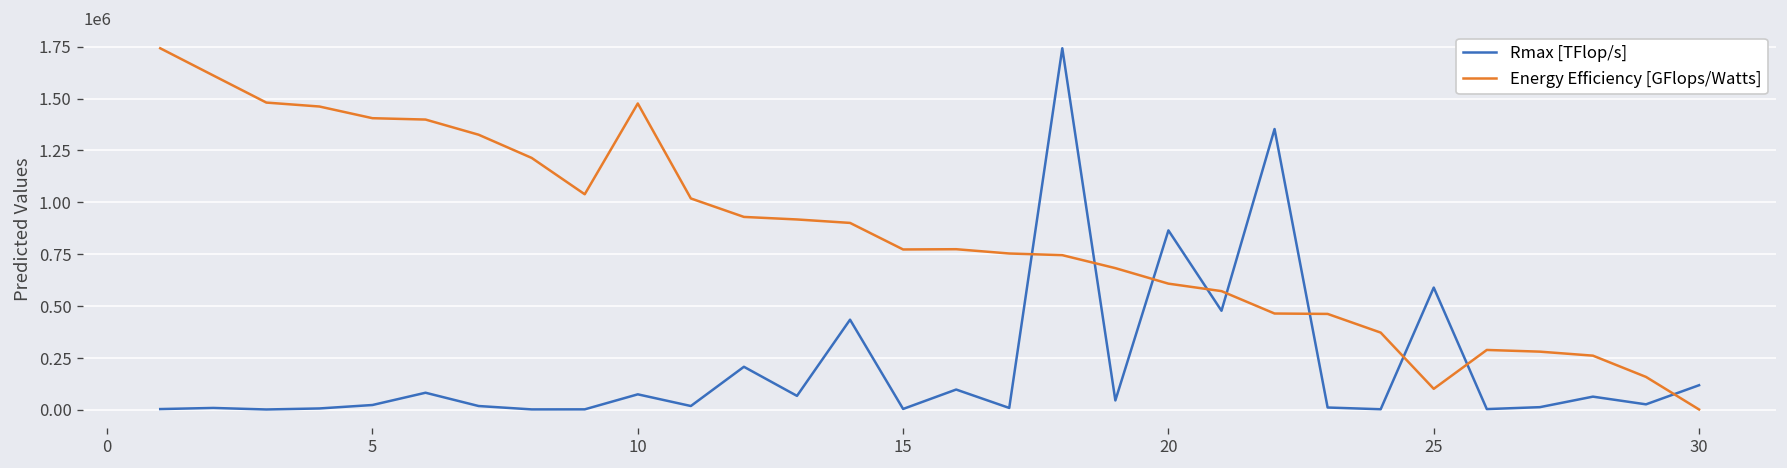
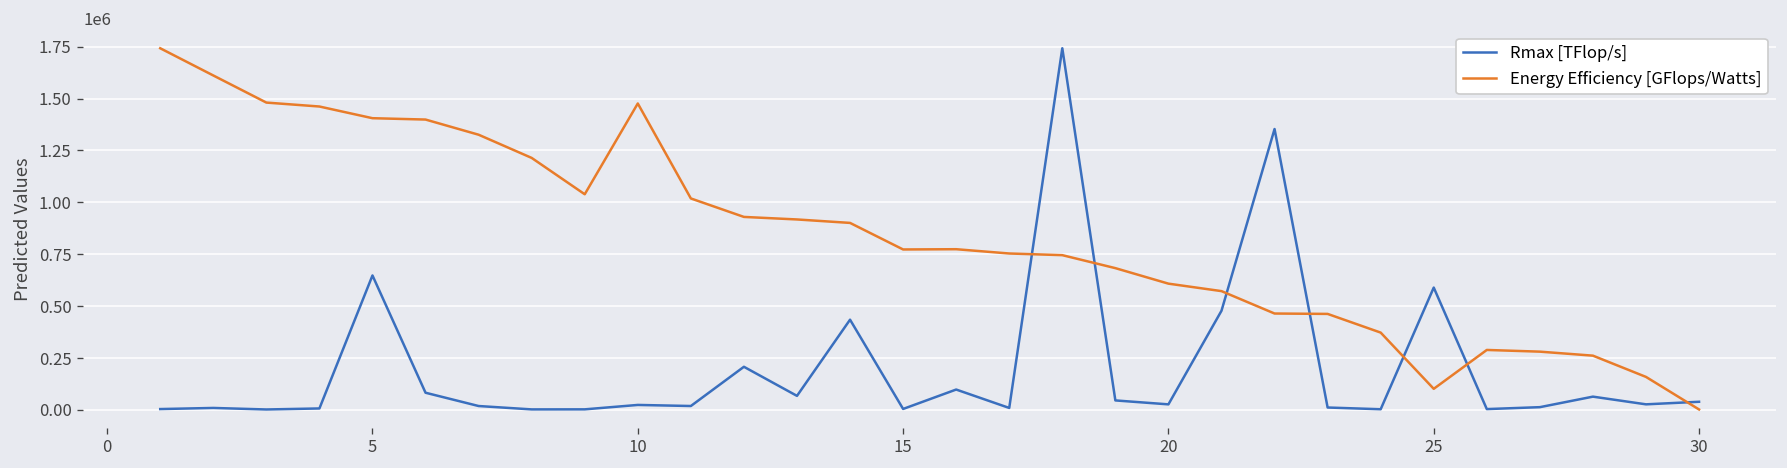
  {
    "Rmax [TFlop/s]": {
-     "5": 20000,
-     "10": 80000,
+     "5": 650000,
+     "10": 20000,
      "15": 10000,
-     "20": 860000,
+     "20": 30000,
      "25": 590000,
-     "30": 120000
+     "30": 40000
    },
    "Energy Efficiency [GFlops/Watts]": {
      "5": 1410000,
      "10": 1480000,
      "15": 770000,
      "20": 610000,
      "25": 100000,
      "30": 0
    }
  }
